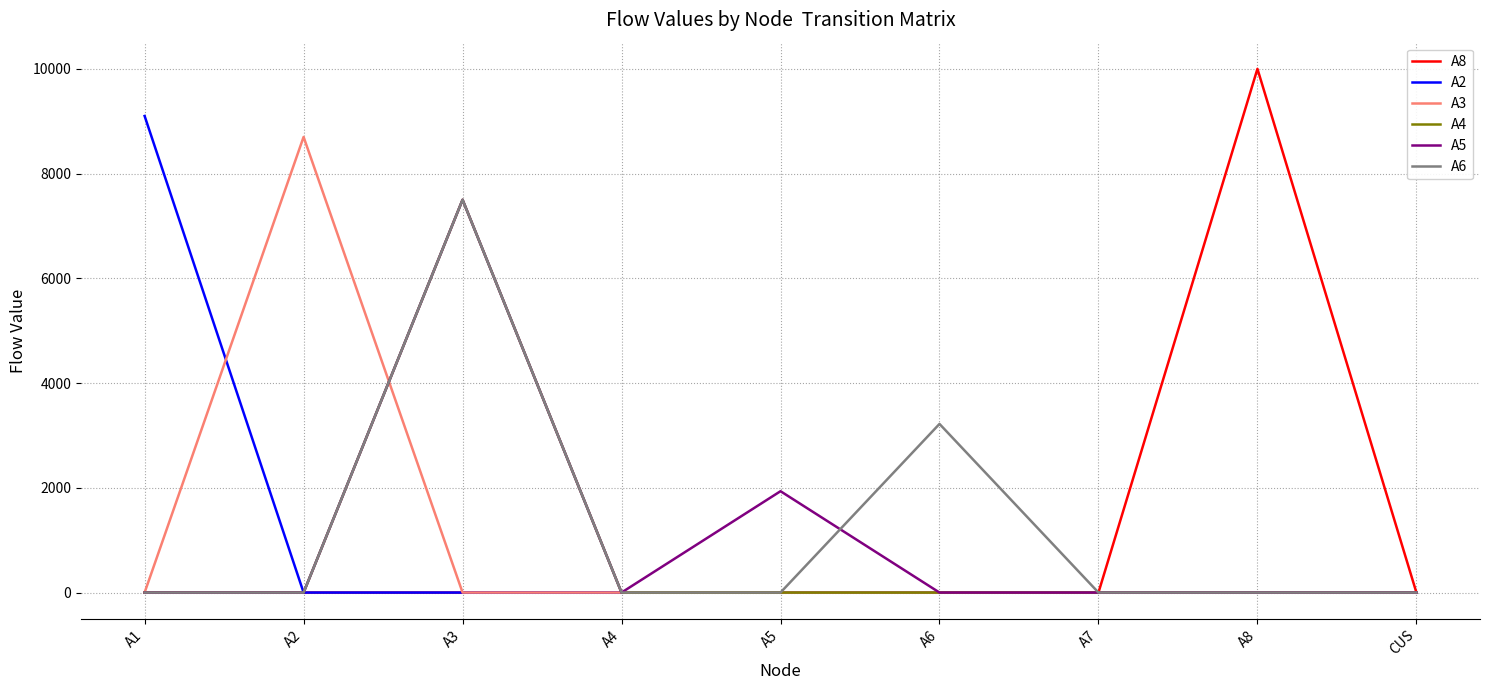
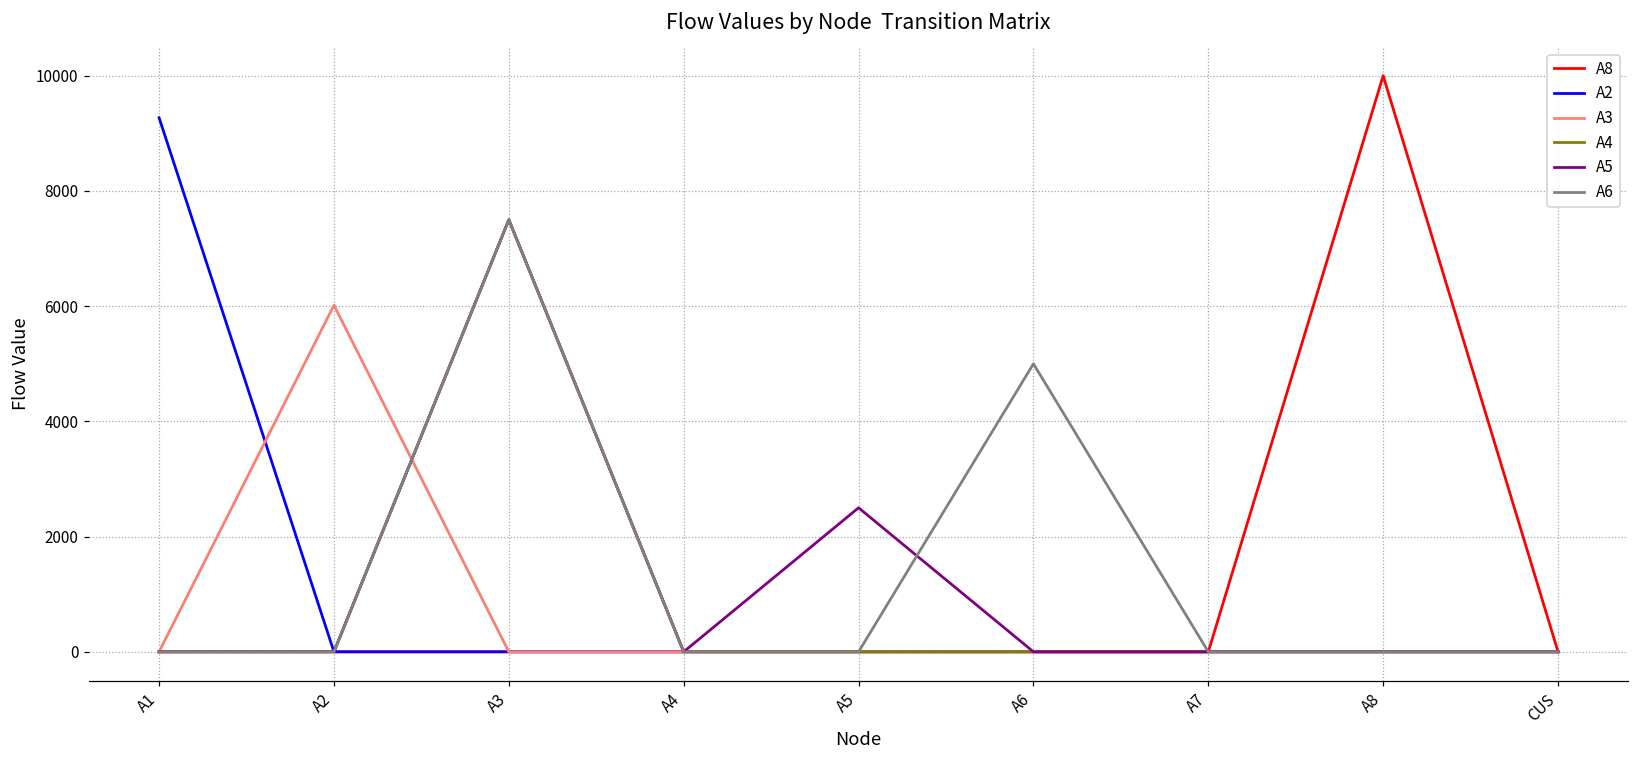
  {
    "A8": {
      "A8": 10000
    },
    "A2": {
-     "A1": 9100
+     "A1": 9300
    },
    "A3": {
-     "A2": 8700
+     "A2": 6000
    },
    "A5": {
-     "A5": 1900
+     "A5": 2500
    },
    "A6": {
-     "A6": 3200
+     "A6": 5000
    }
  }
